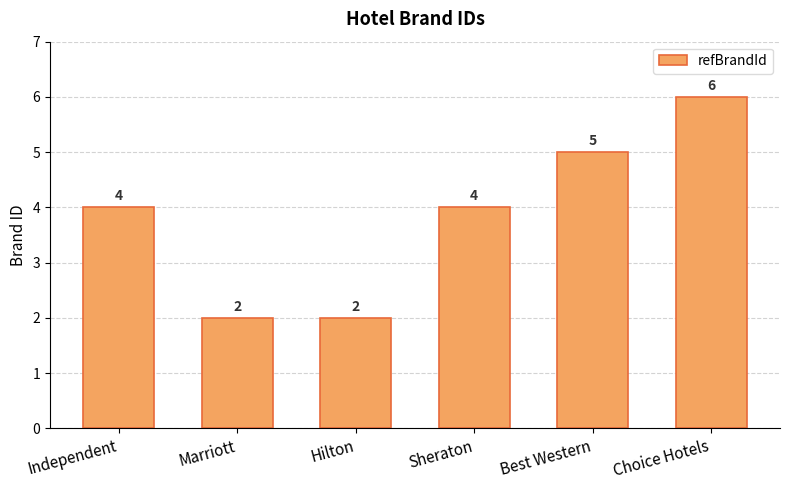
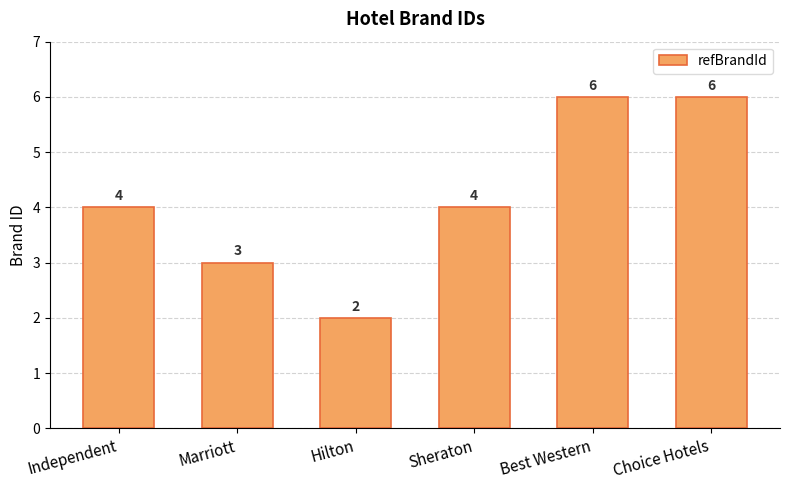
  {
    "Independent": 4,
-   "Marriott": 2,
+   "Marriott": 3,
    "Hilton": 2,
    "Sheraton": 4,
-   "Best Western": 5,
+   "Best Western": 6,
    "Choice Hotels": 6
  }
